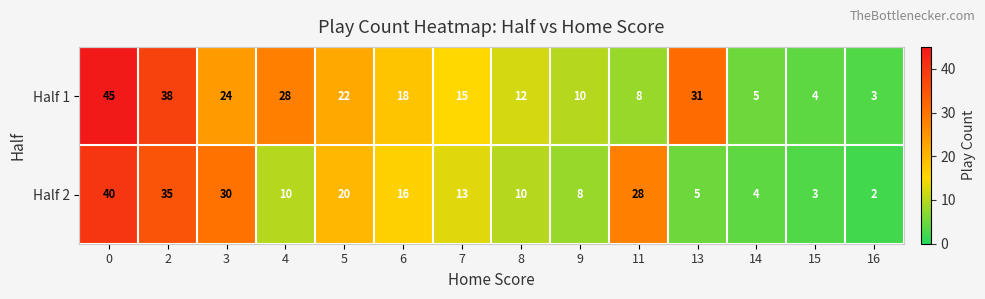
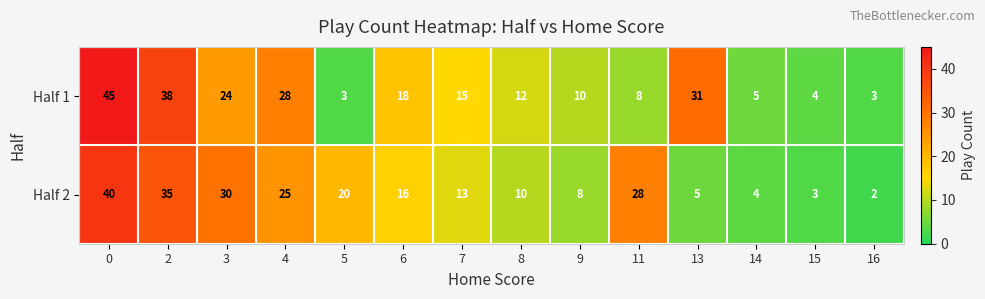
  {
    "Half 1": {
      "0": 45,
      "2": 38,
      "3": 24,
      "4": 28,
-     "5": 22,
+     "5": 3,
      "6": 18,
      "7": 15,
      "8": 12,
      "9": 10,
      "11": 8,
      "13": 31,
      "14": 5,
      "15": 4,
      "16": 3
    },
    "Half 2": {
      "0": 40,
      "2": 35,
      "3": 30,
-     "4": 10,
+     "4": 25,
      "5": 20,
      "6": 16,
      "7": 13,
      "8": 10,
      "9": 8,
      "11": 28,
      "13": 5,
      "14": 4,
      "15": 3,
      "16": 2
    }
  }
